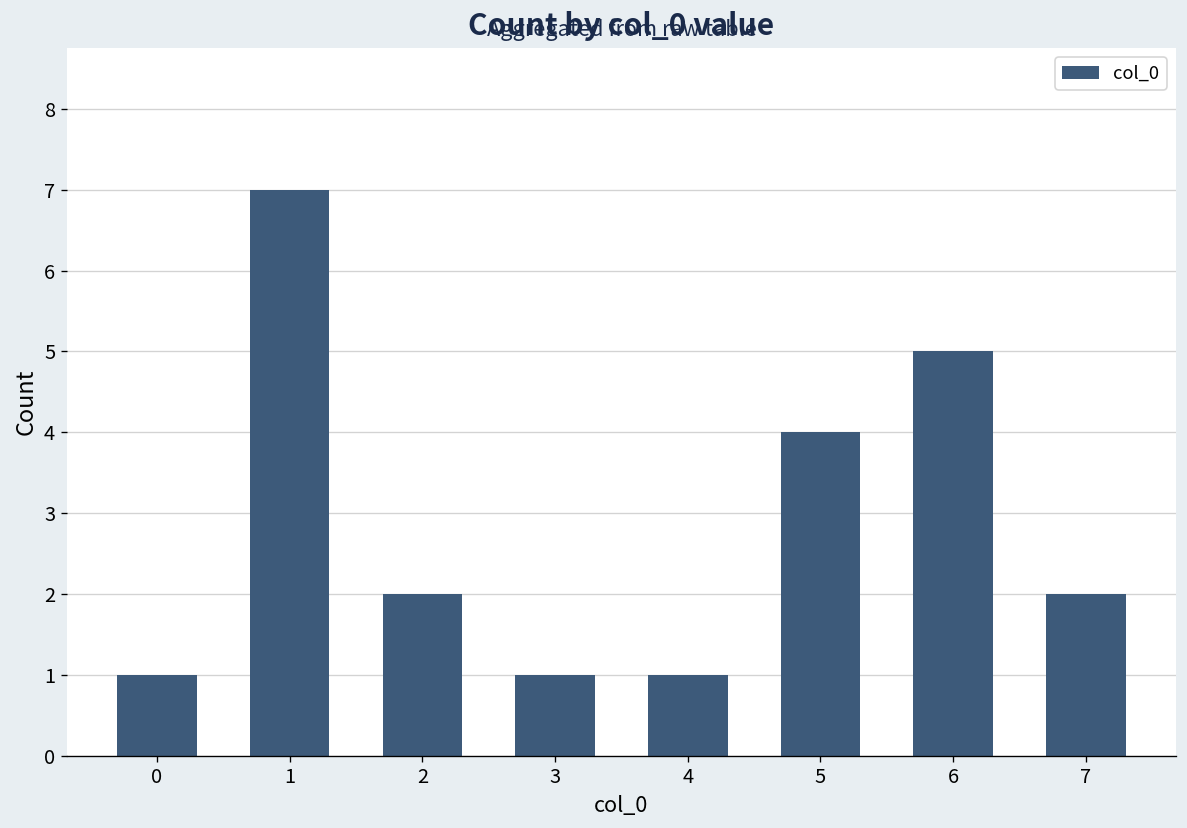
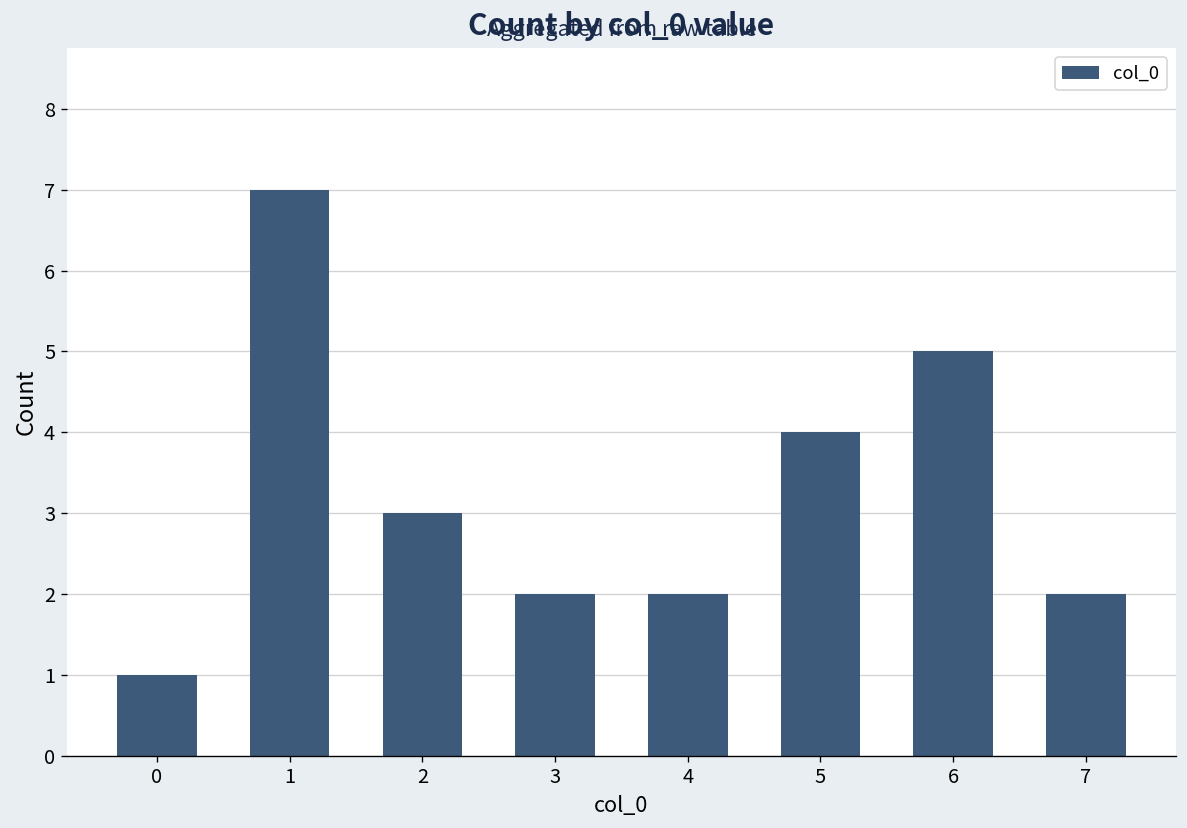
  {
    "0": 1,
    "1": 7,
-   "2": 2,
-   "3": 1,
-   "4": 1,
+   "2": 3,
+   "3": 2,
+   "4": 2,
    "5": 4,
    "6": 5,
    "7": 2
  }
